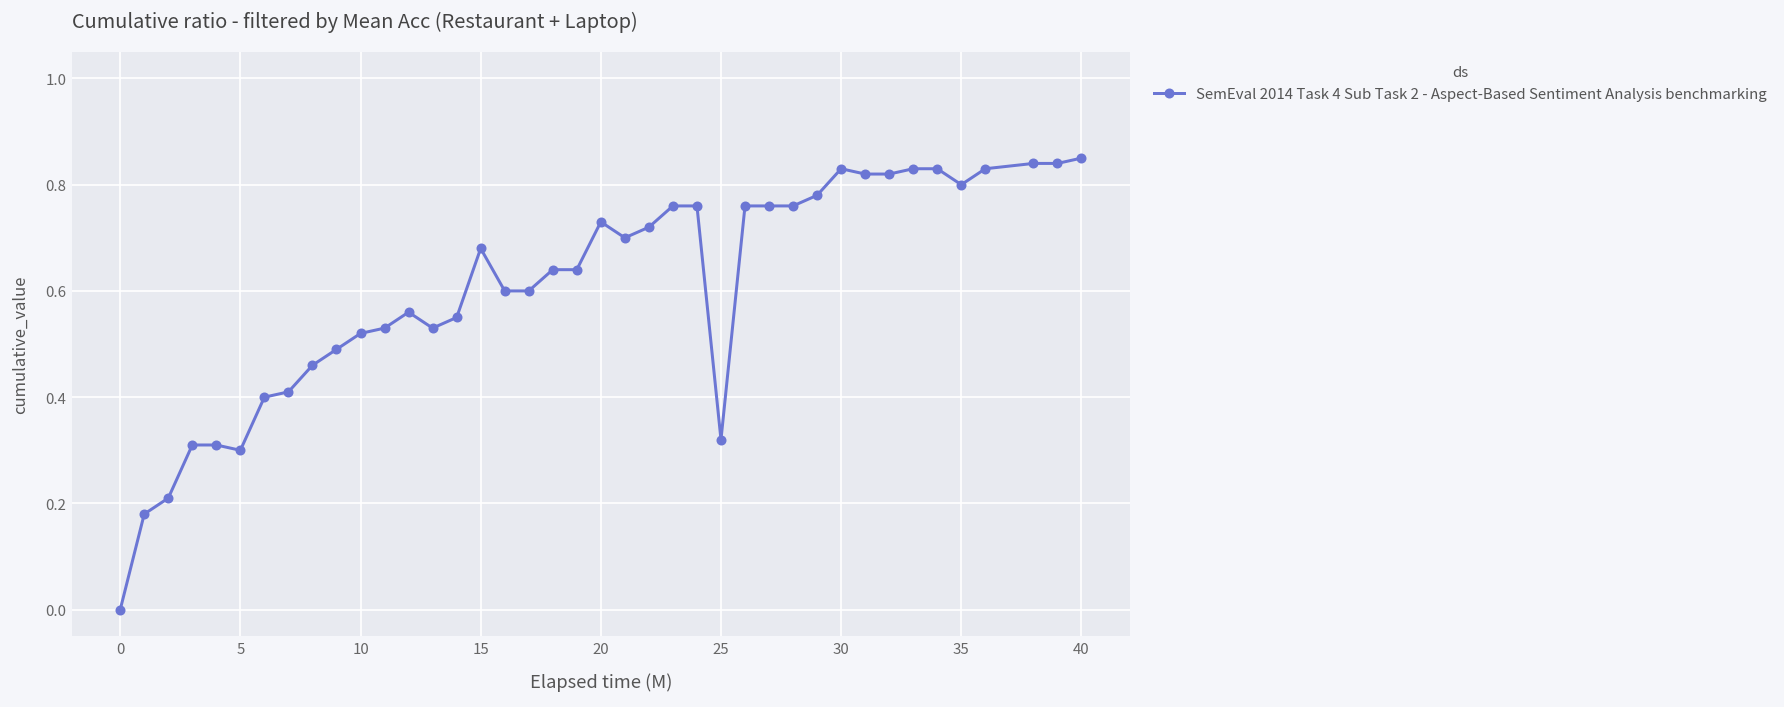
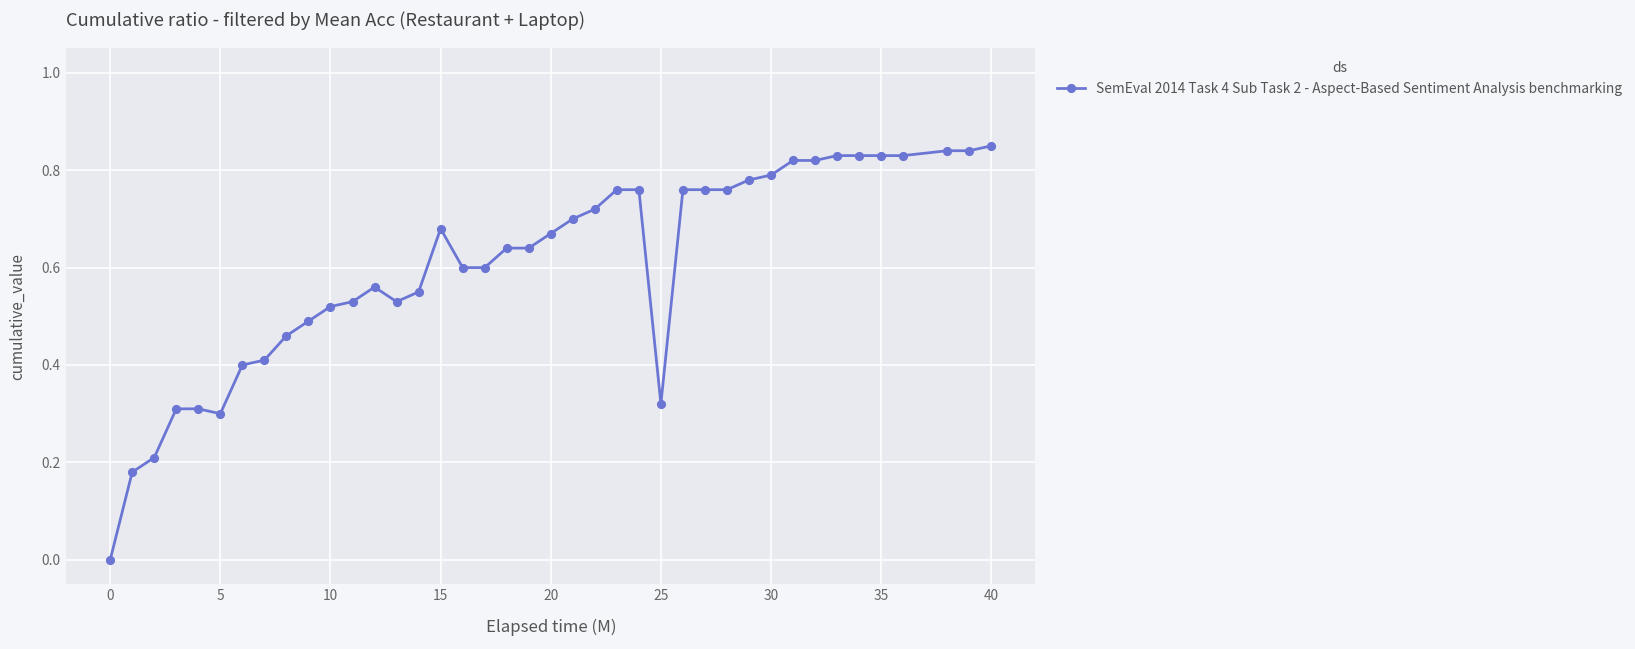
  {
    "0": 0.00,
    "5": 0.30,
    "10": 0.52,
    "15": 0.68,
-   "20": 0.73,
+   "20": 0.67,
    "25": 0.32,
-   "30": 0.83,
-   "35": 0.80,
+   "30": 0.79,
+   "35": 0.83,
    "40": 0.85
  }
